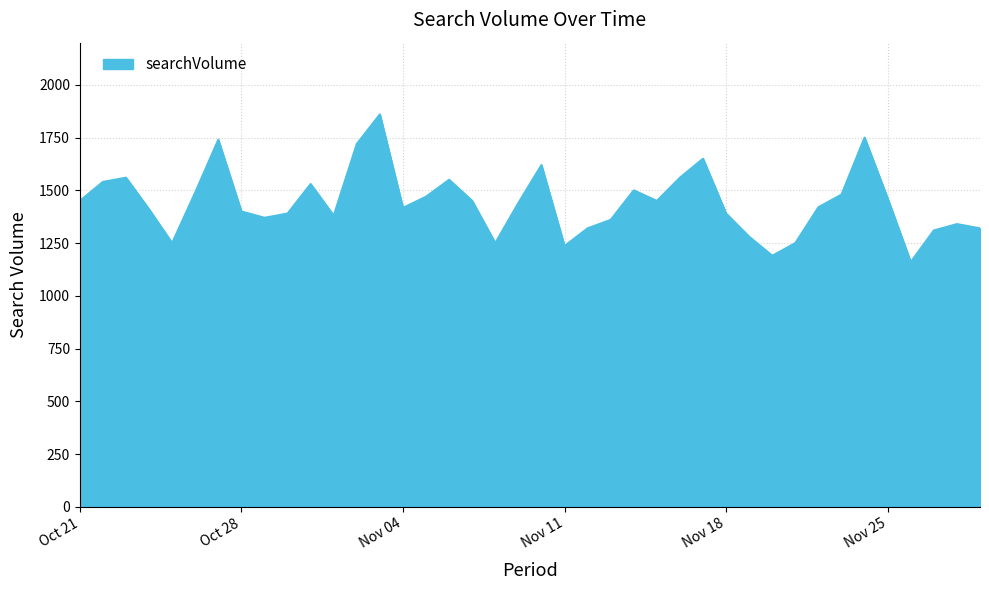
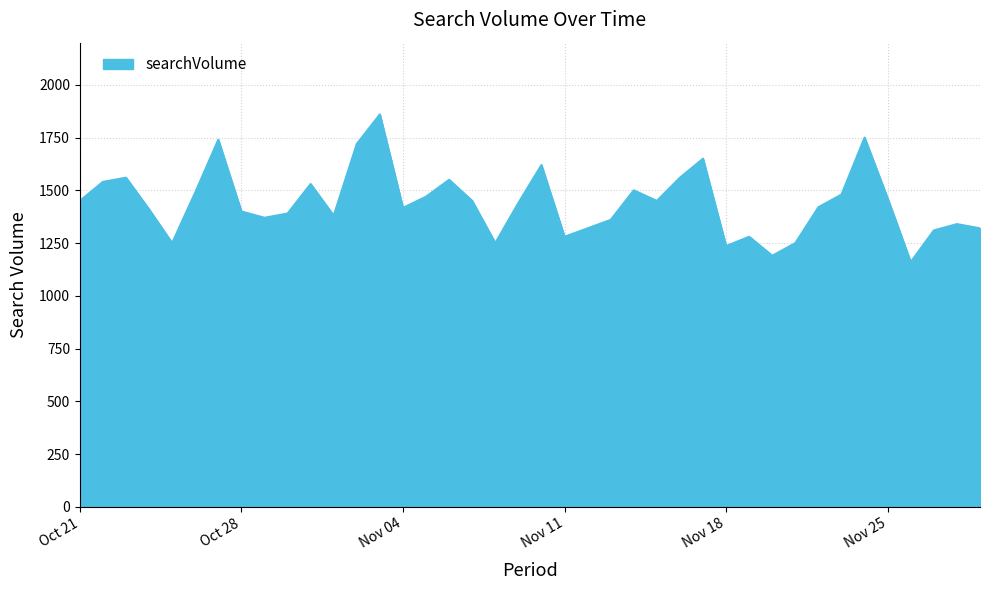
  {
    "Oct 21": 1450,
    "Oct 28": 1400,
    "Nov 04": 1420,
-   "Nov 11": 1240,
-   "Nov 18": 1390,
+   "Nov 11": 1280,
+   "Nov 18": 1240,
    "Nov 25": 1460
  }
